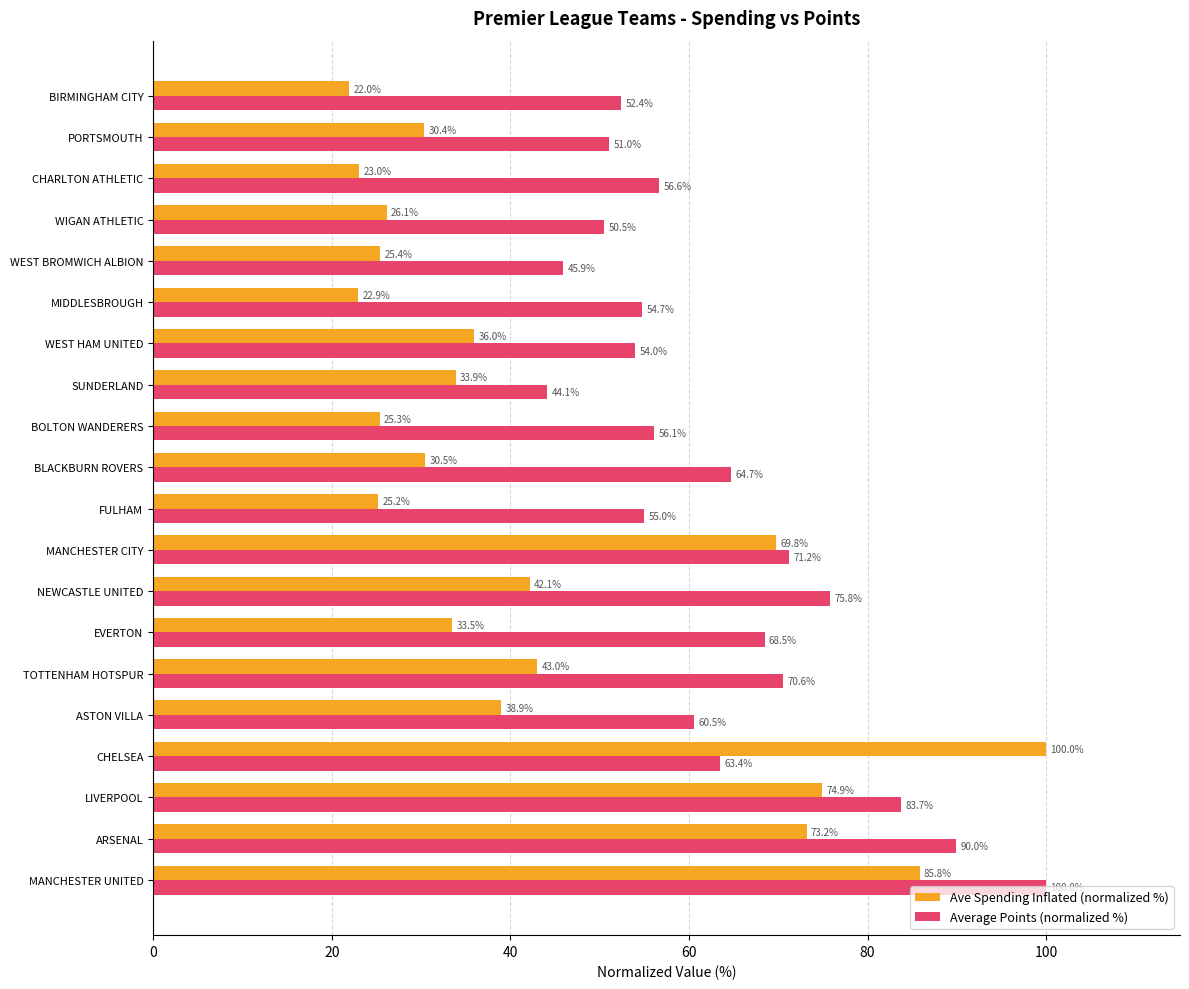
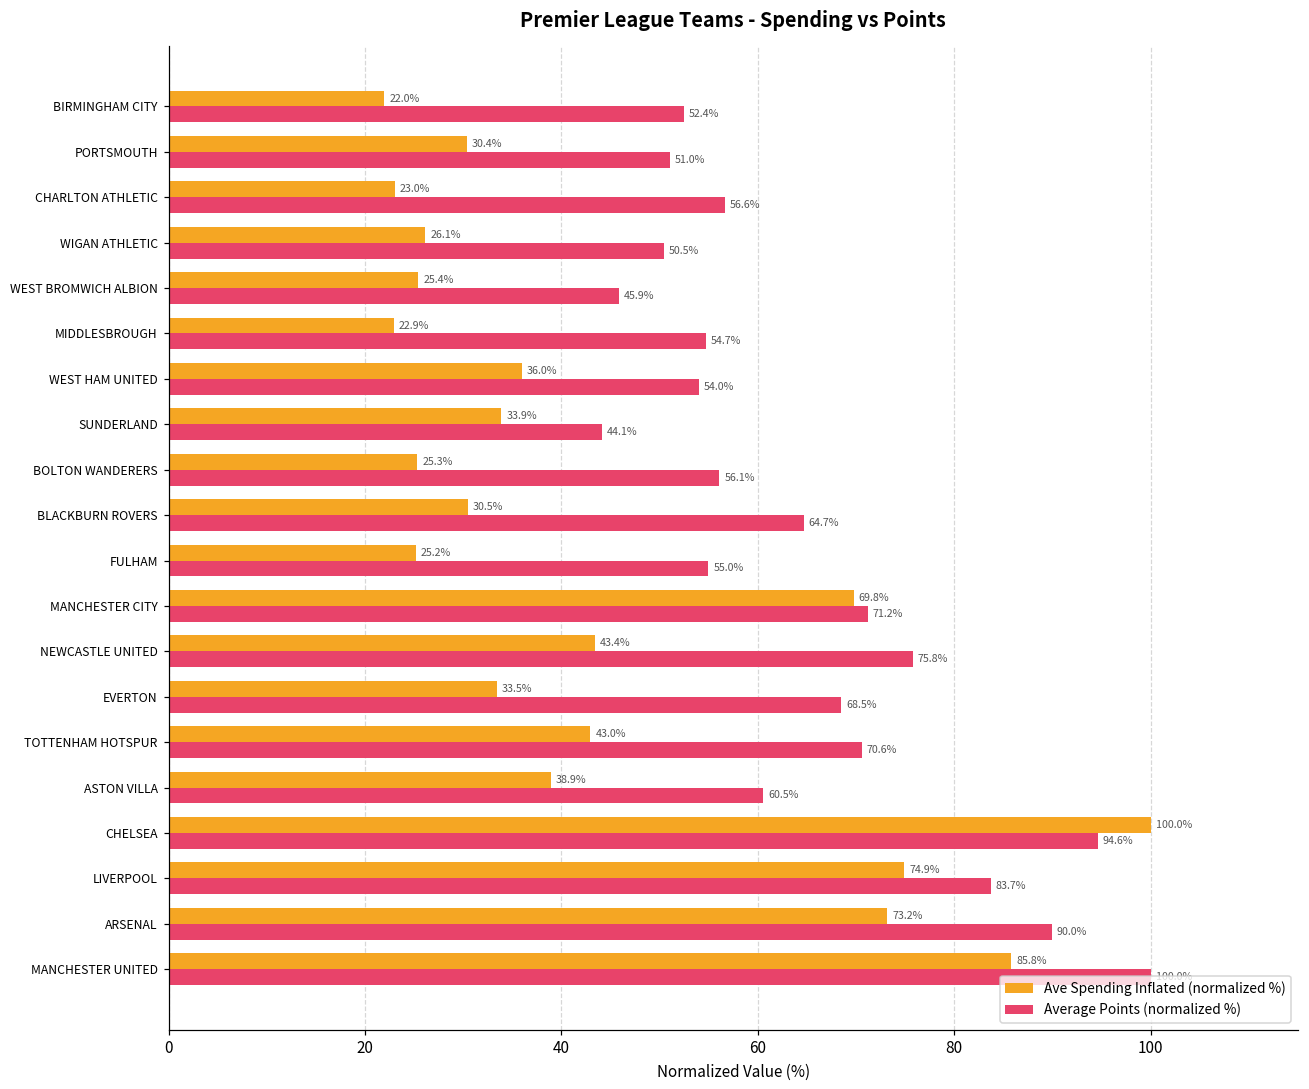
  {
    "Ave Spending Inflated (normalized %)": {
      "BIRMINGHAM CITY": "22.0%",
      "PORTSMOUTH": "30.4%",
      "CHARLTON ATHLETIC": "23.0%",
      "WIGAN ATHLETIC": "26.1%",
      "WEST BROMWICH ALBION": "25.4%",
      "MIDDLESBROUGH": "22.9%",
      "WEST HAM UNITED": "36.0%",
      "SUNDERLAND": "33.9%",
      "BOLTON WANDERERS": "25.3%",
      "BLACKBURN ROVERS": "30.5%",
      "FULHAM": "25.2%",
      "MANCHESTER CITY": "69.8%",
-     "NEWCASTLE UNITED": "42.1%",
+     "NEWCASTLE UNITED": "43.4%",
      "EVERTON": "33.5%",
      "TOTTENHAM HOTSPUR": "43.0%",
      "ASTON VILLA": "38.9%",
      "CHELSEA": "100.0%",
      "LIVERPOOL": "74.9%",
      "ARSENAL": "73.2%",
      "MANCHESTER UNITED": "85.8%"
    },
    "Average Points (normalized %)": {
      "BIRMINGHAM CITY": "52.4%",
      "PORTSMOUTH": "51.0%",
      "CHARLTON ATHLETIC": "56.6%",
      "WIGAN ATHLETIC": "50.5%",
      "WEST BROMWICH ALBION": "45.9%",
      "MIDDLESBROUGH": "54.7%",
      "WEST HAM UNITED": "54.0%",
      "SUNDERLAND": "44.1%",
      "BOLTON WANDERERS": "56.1%",
      "BLACKBURN ROVERS": "64.7%",
      "FULHAM": "55.0%",
      "MANCHESTER CITY": "71.2%",
      "NEWCASTLE UNITED": "75.8%",
      "EVERTON": "68.5%",
      "TOTTENHAM HOTSPUR": "70.6%",
      "ASTON VILLA": "60.5%",
-     "CHELSEA": "63.4%",
+     "CHELSEA": "94.6%",
      "LIVERPOOL": "83.7%",
      "ARSENAL": "90.0%"
    }
  }
